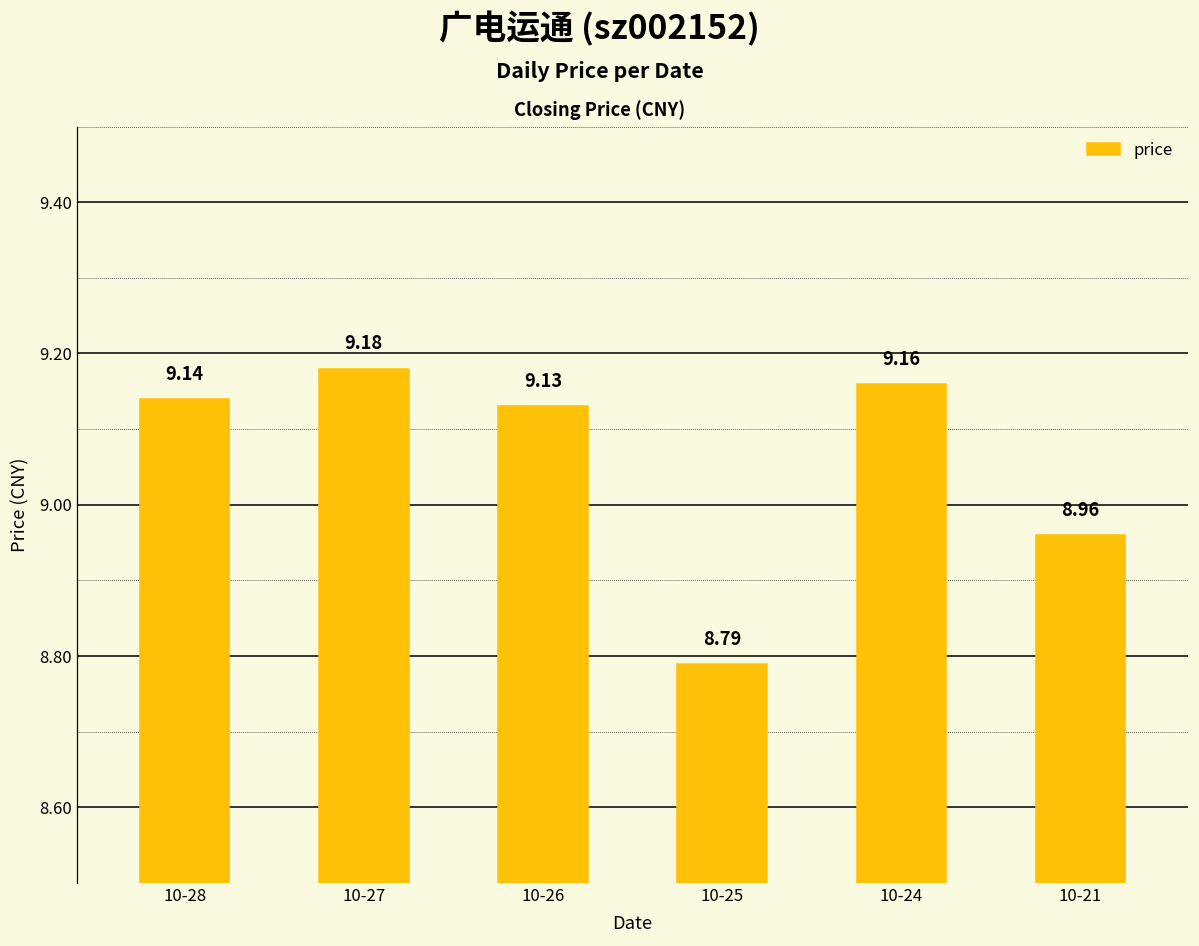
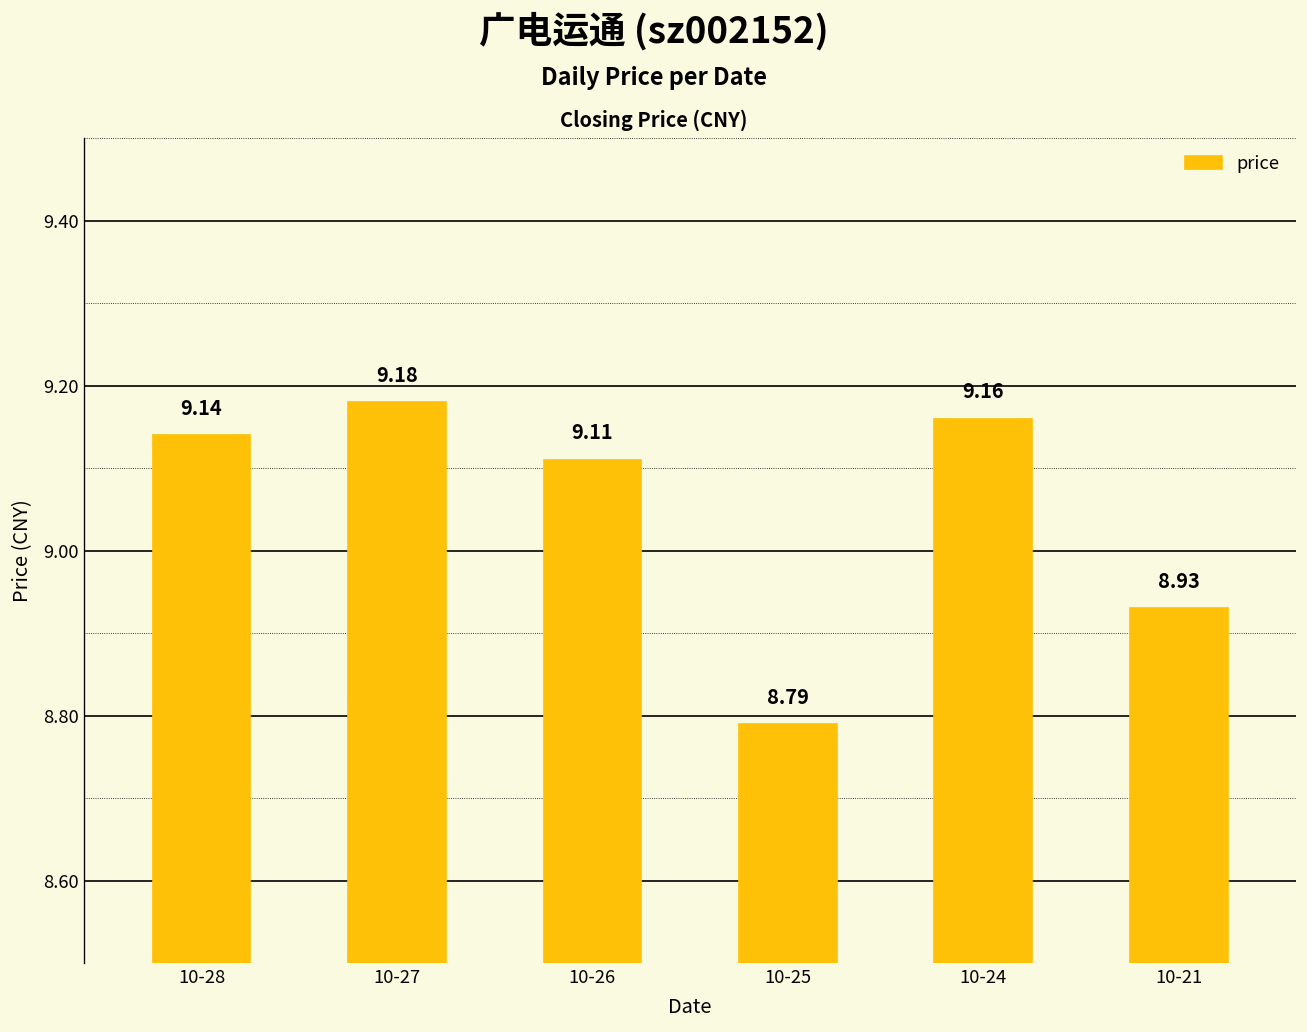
  {
    "10-28": 9.14,
    "10-27": 9.18,
-   "10-26": 9.13,
+   "10-26": 9.11,
    "10-25": 8.79,
    "10-24": 9.16,
-   "10-21": 8.96
+   "10-21": 8.93
  }
